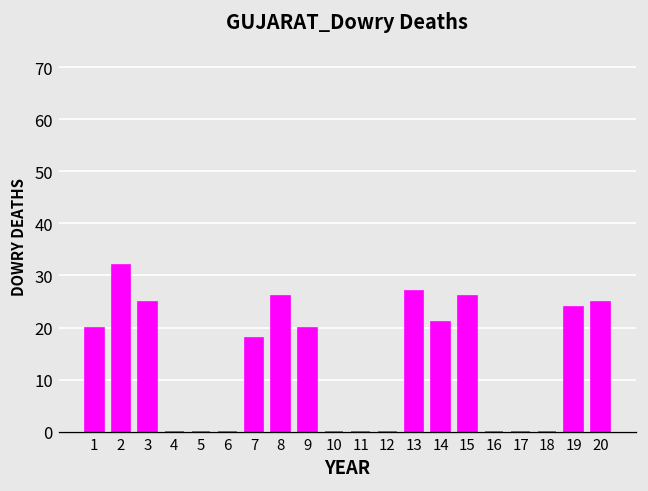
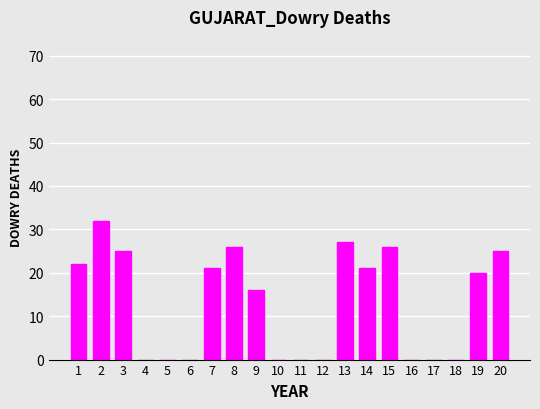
  {
-   "1": 20,
+   "1": 22,
    "2": 32,
    "3": 25,
    "4": 0,
    "5": 0,
    "6": 0,
-   "7": 18,
+   "7": 21,
    "8": 26,
-   "9": 20,
+   "9": 16,
    "10": 0,
    "11": 0,
    "12": 0,
    "13": 27,
    "14": 21,
    "15": 26,
    "16": 0,
    "17": 0,
    "18": 0,
-   "19": 24,
+   "19": 20,
    "20": 25
  }
